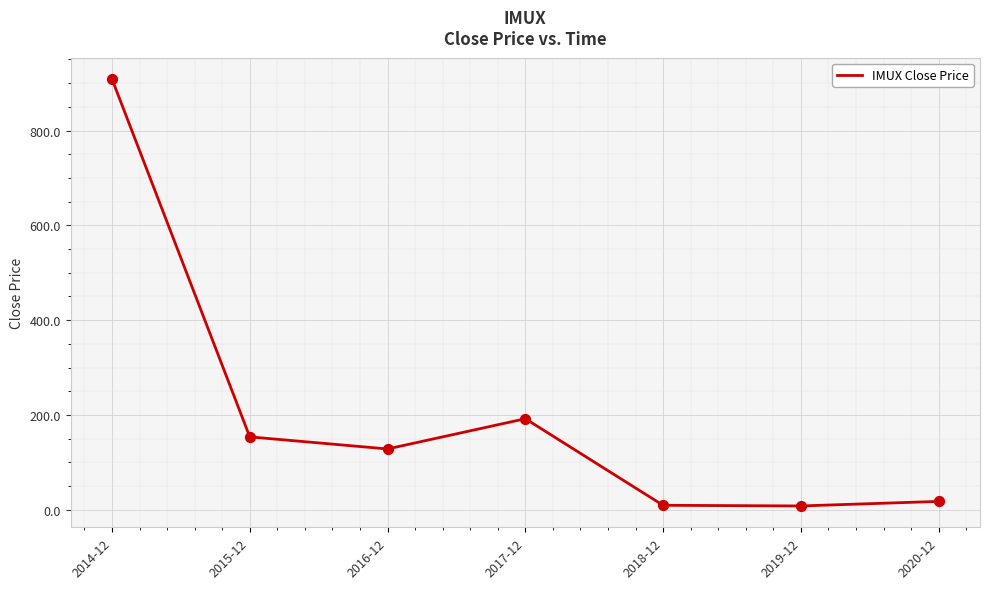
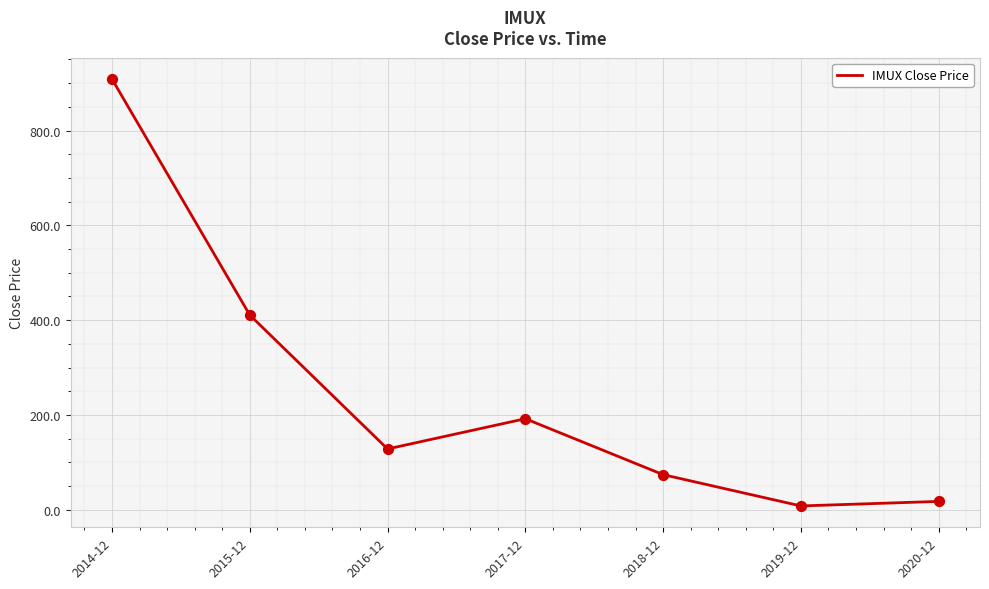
  {
    "2014-12": 910,
-   "2015-12": 150,
+   "2015-12": 410,
    "2016-12": 130,
    "2017-12": 190,
-   "2018-12": 10,
+   "2018-12": 70,
    "2019-12": 10,
    "2020-12": 20
  }
